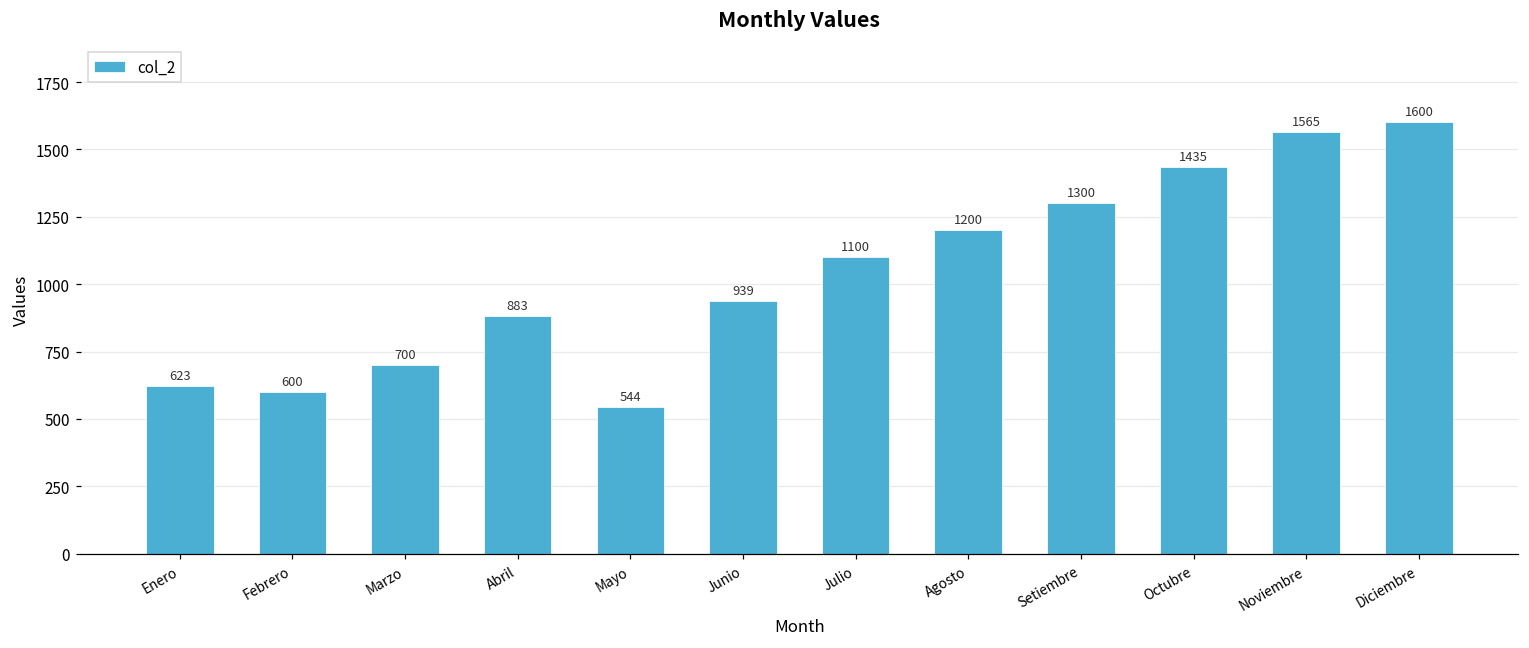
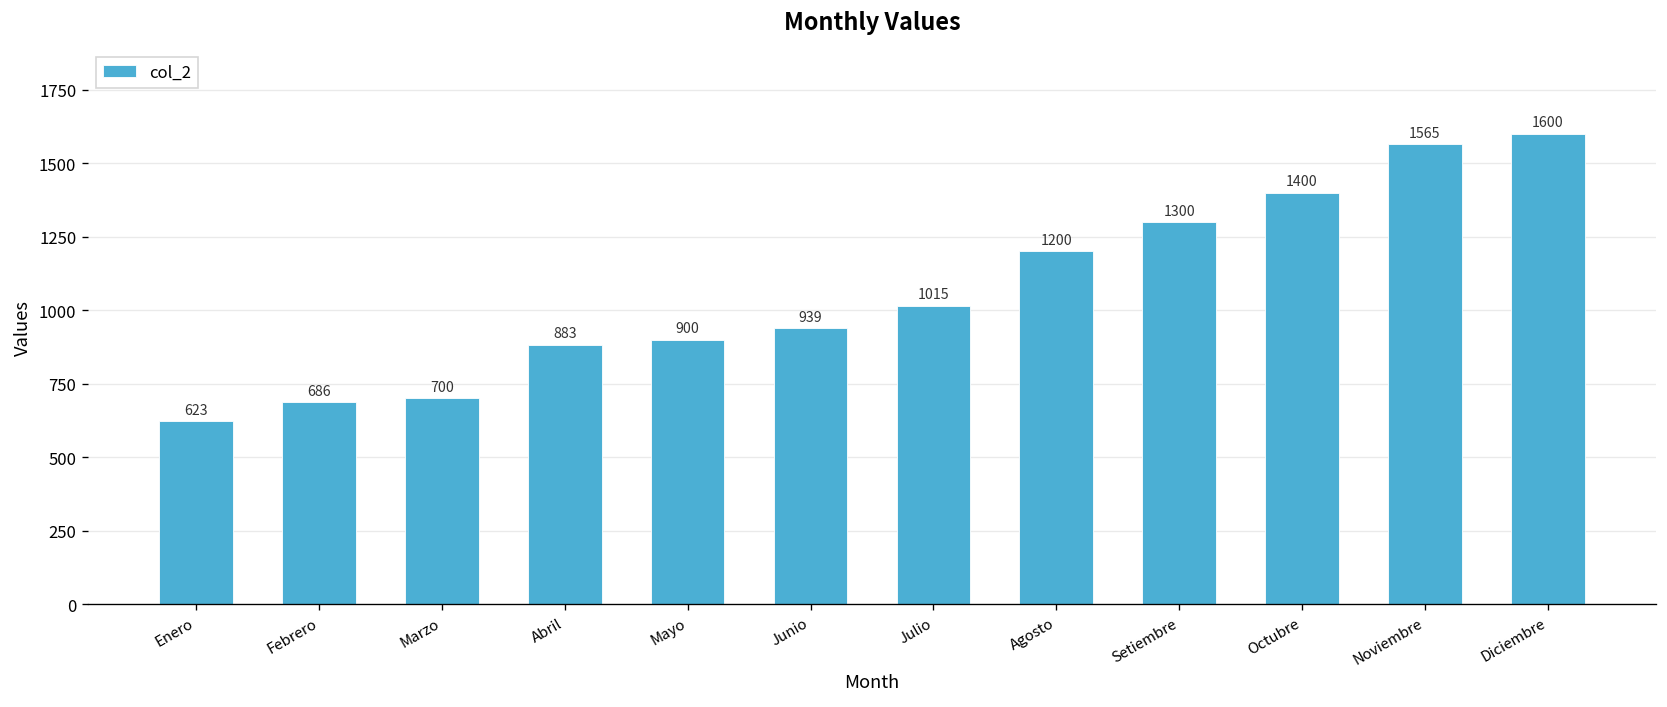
  {
    "Enero": 623,
-   "Febrero": 600,
+   "Febrero": 686,
    "Marzo": 700,
    "Abril": 883,
-   "Mayo": 544,
+   "Mayo": 900,
    "Junio": 939,
-   "Julio": 1100,
+   "Julio": 1015,
    "Agosto": 1200,
    "Setiembre": 1300,
-   "Octubre": 1435,
+   "Octubre": 1400,
    "Noviembre": 1565,
    "Diciembre": 1600
  }
